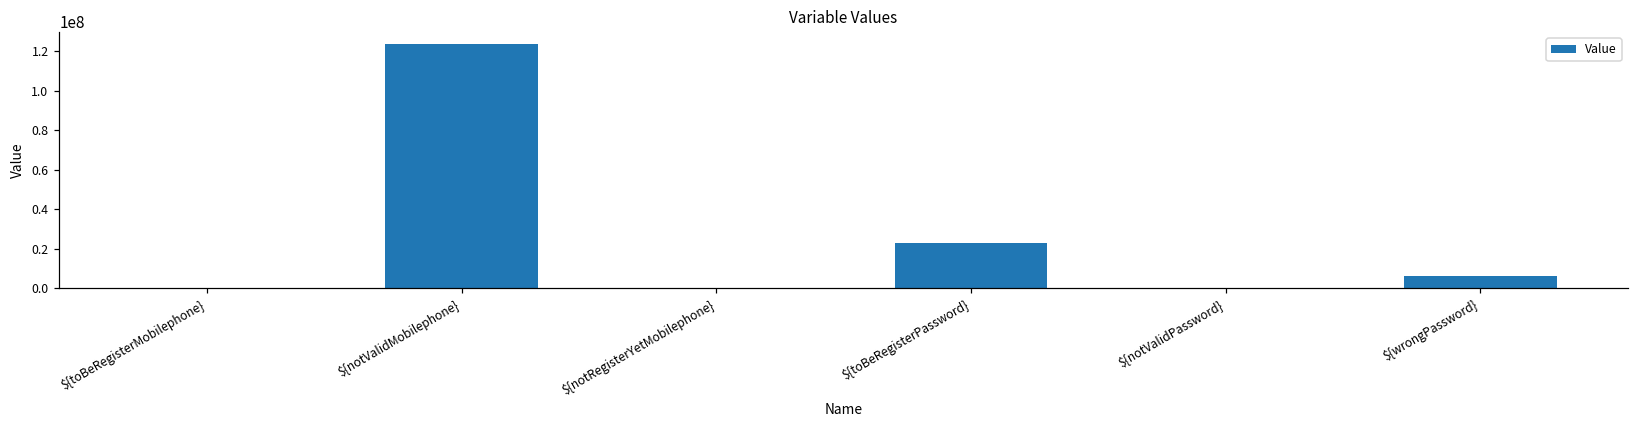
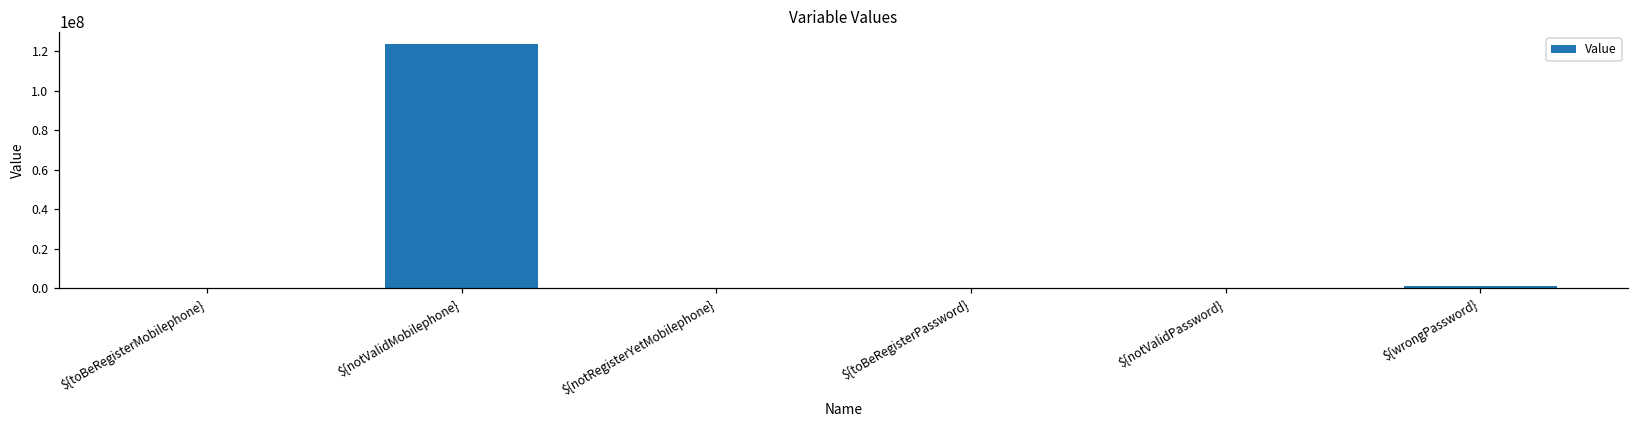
  {
    "${toBeRegisterMobilephone}": 0,
    "${notValidMobilephone}": 123000000,
    "${notRegisterYetMobilephone}": 0,
-   "${toBeRegisterPassword}": 23000000,
-   "${wrongPassword}": 6000000
+   "${toBeRegisterPassword}": 0,
+   "${wrongPassword}": 1000000
  }
